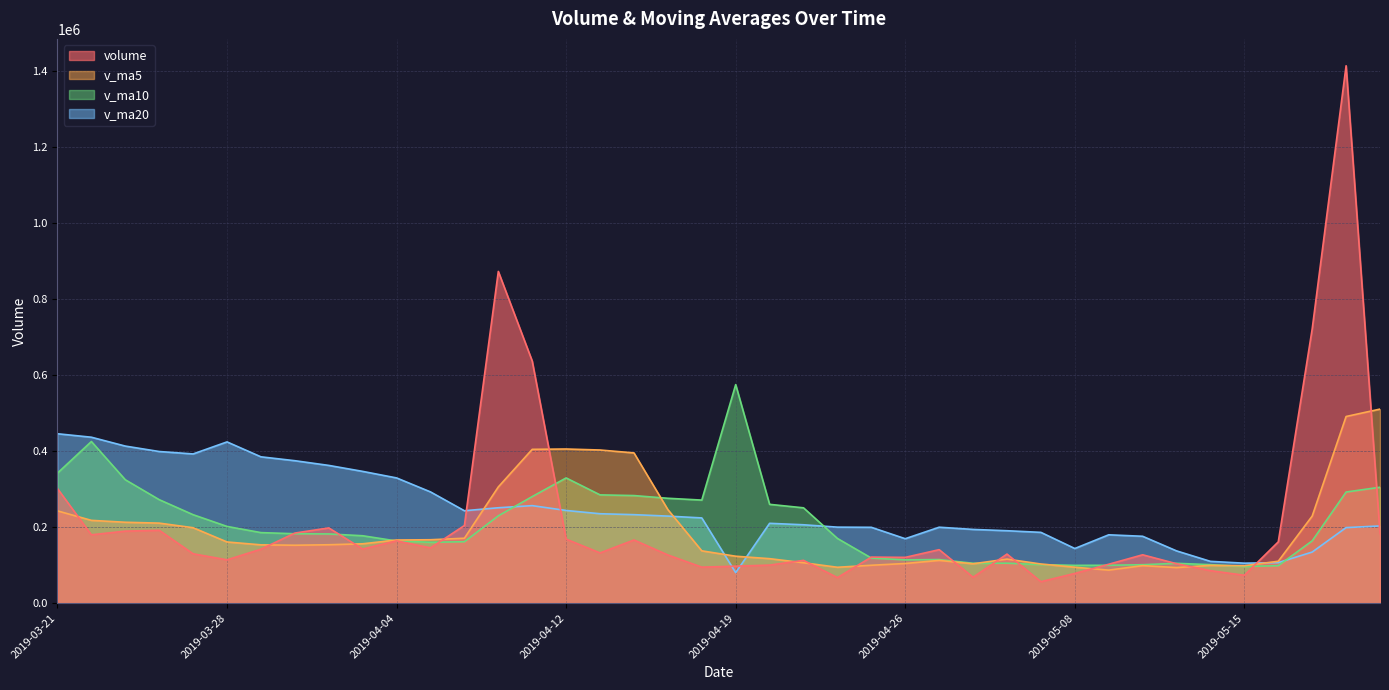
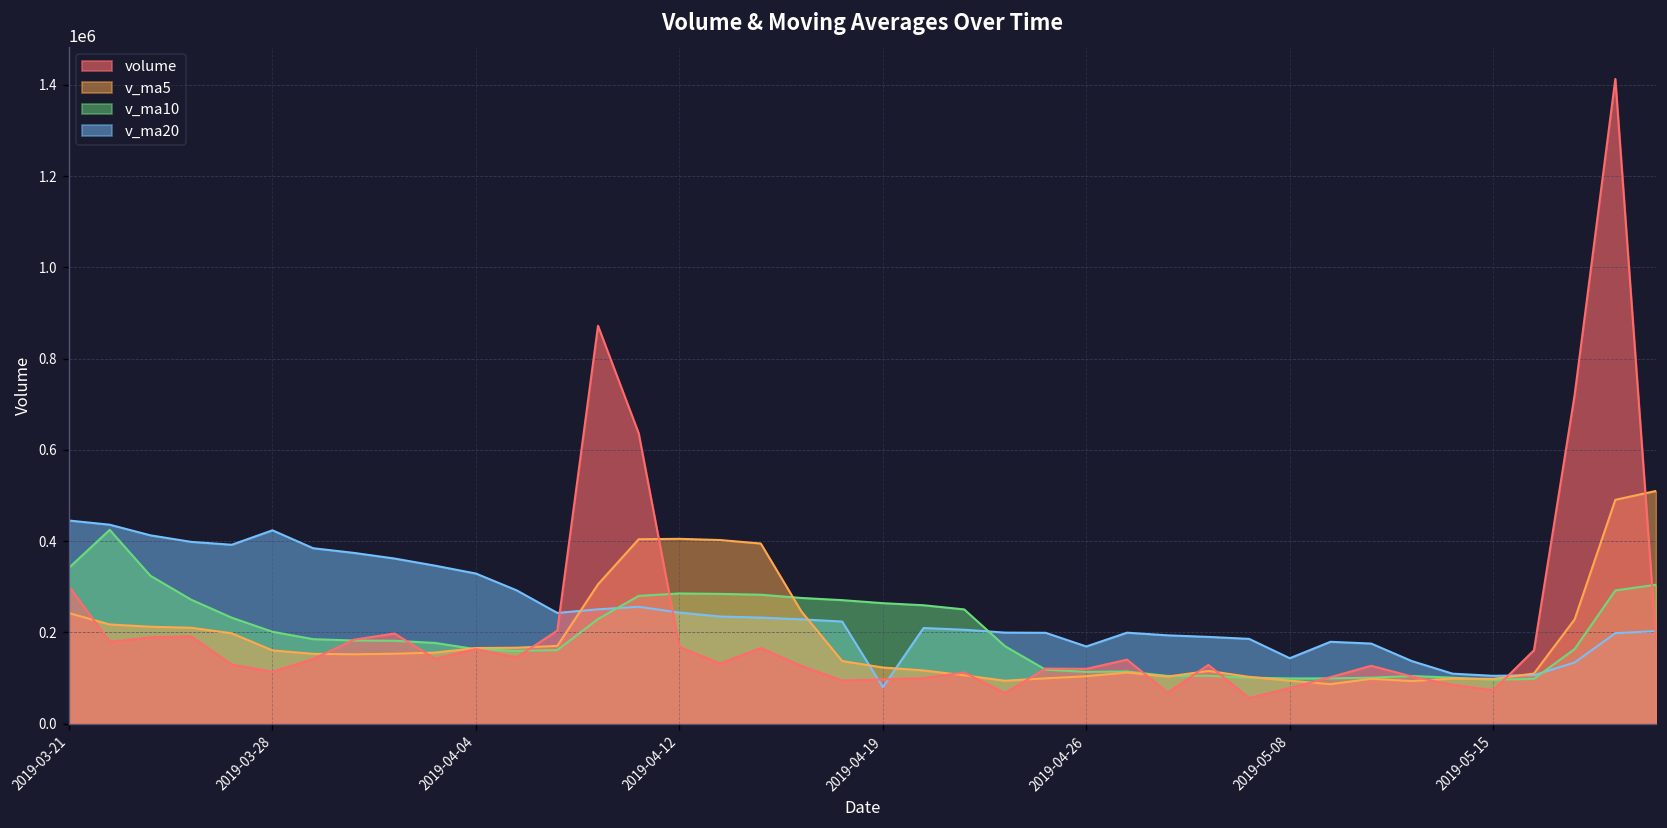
  {
    "v_ma20": {
      "2019-03-21": 450000,
      "2019-03-28": 420000,
      "2019-04-04": 330000,
      "2019-04-12": 240000,
      "2019-04-19": 80000,
      "2019-04-26": 170000,
      "2019-05-08": 140000
    },
    "v_ma10": {
      "2019-03-21": 340000,
      "2019-03-28": 200000,
-     "2019-04-12": 330000,
-     "2019-04-19": 570000
+     "2019-04-12": 290000,
+     "2019-04-19": 260000
    }
  }
